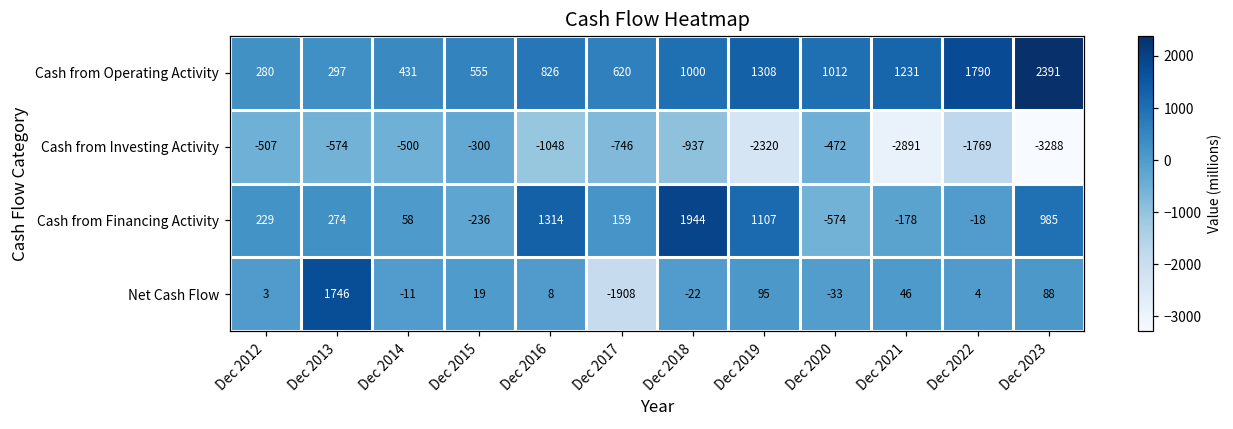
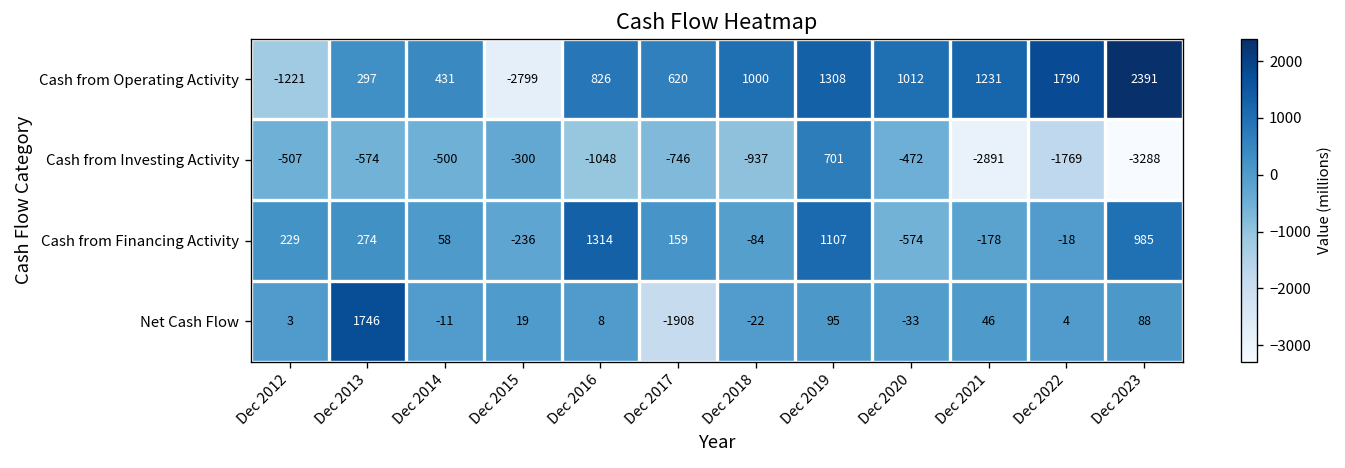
  {
    "Cash from Operating Activity": {
-     "Dec 2012": 280,
+     "Dec 2012": -1221,
      "Dec 2013": 297,
      "Dec 2014": 431,
-     "Dec 2015": 555,
+     "Dec 2015": -2799,
      "Dec 2016": 826,
      "Dec 2017": 620,
      "Dec 2018": 1000,
      "Dec 2019": 1308,
      "Dec 2020": 1012,
      "Dec 2021": 1231,
      "Dec 2022": 1790,
      "Dec 2023": 2391
    },
    "Cash from Investing Activity": {
      "Dec 2012": -507,
      "Dec 2013": -574,
      "Dec 2014": -500,
      "Dec 2015": -300,
      "Dec 2016": -1048,
      "Dec 2017": -746,
      "Dec 2018": -937,
-     "Dec 2019": -2320,
+     "Dec 2019": 701,
      "Dec 2020": -472,
      "Dec 2021": -2891,
      "Dec 2022": -1769,
      "Dec 2023": -3288
    },
    "Cash from Financing Activity": {
      "Dec 2012": 229,
      "Dec 2013": 274,
      "Dec 2014": 58,
      "Dec 2015": -236,
      "Dec 2016": 1314,
      "Dec 2017": 159,
-     "Dec 2018": 1944,
+     "Dec 2018": -84,
      "Dec 2019": 1107,
      "Dec 2020": -574,
      "Dec 2021": -178,
      "Dec 2022": -18,
      "Dec 2023": 985
    },
    "Net Cash Flow": {
      "Dec 2012": 3,
      "Dec 2013": 1746,
      "Dec 2014": -11,
      "Dec 2015": 19,
      "Dec 2016": 8,
      "Dec 2017": -1908,
      "Dec 2018": -22,
      "Dec 2019": 95,
      "Dec 2020": -33,
      "Dec 2021": 46,
      "Dec 2022": 4,
      "Dec 2023": 88
    }
  }
